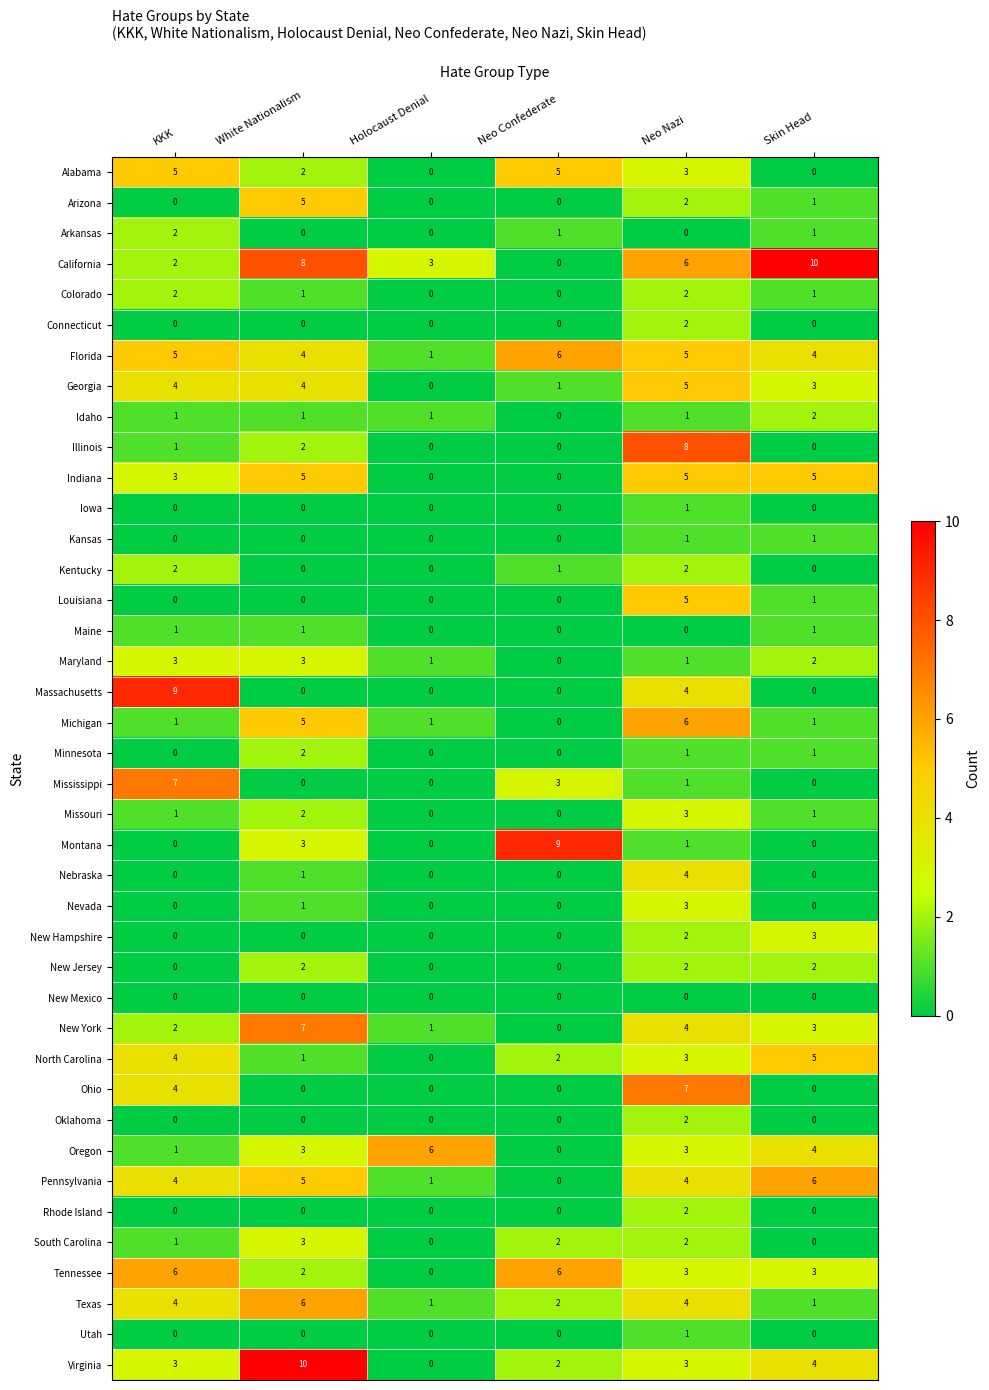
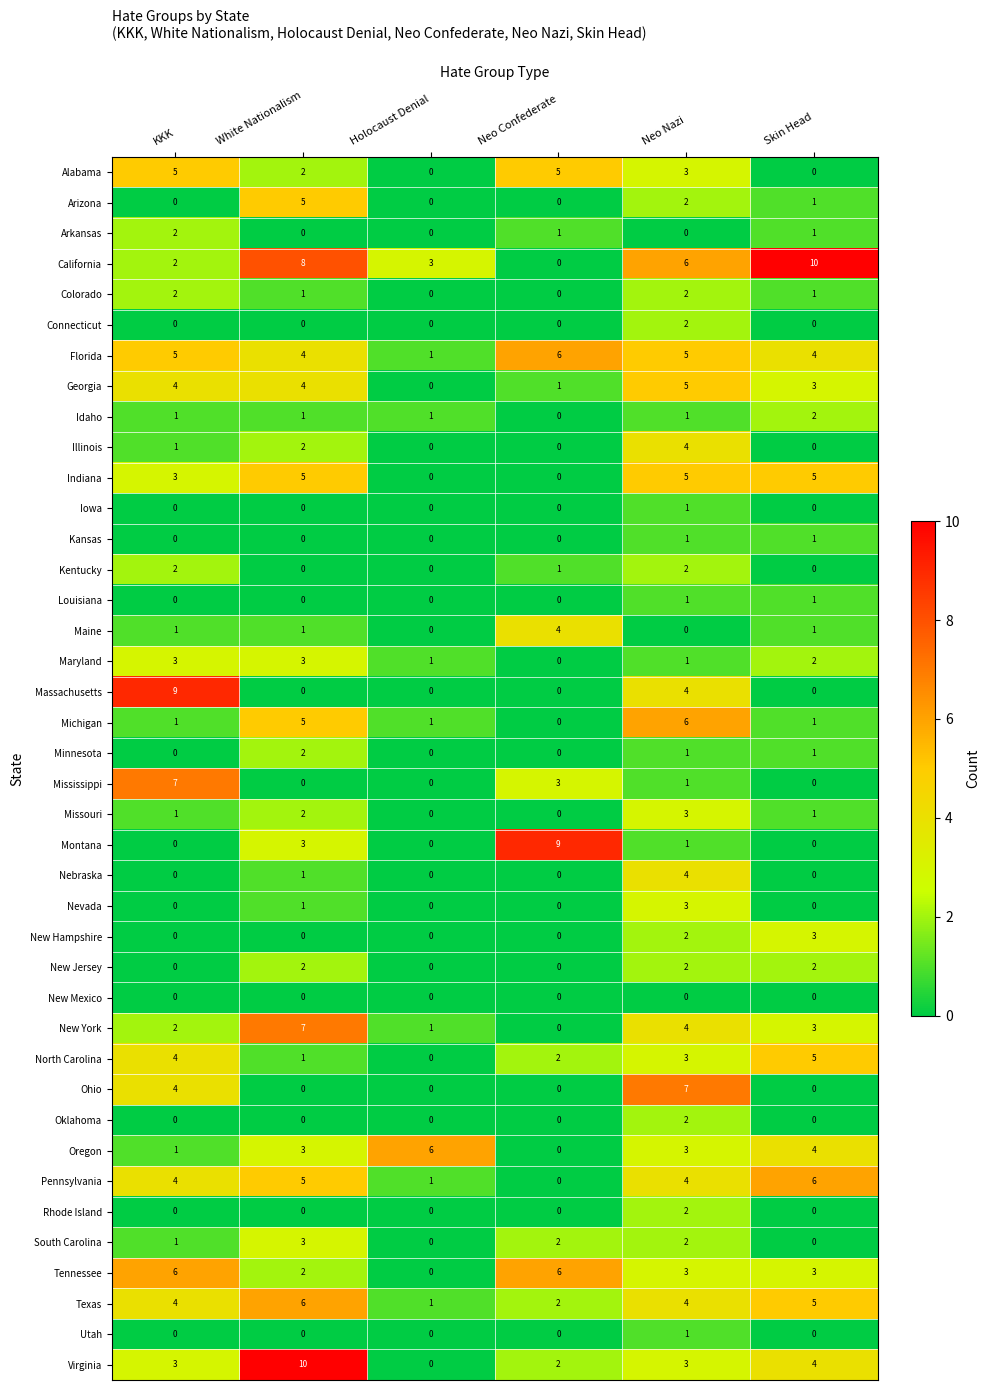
  {
    "Illinois": {
      "KKK": 1,
      "White Nationalism": 2,
      "Holocaust Denial": 0,
      "Neo Confederate": 0,
-     "Neo Nazi": 8,
+     "Neo Nazi": 4,
      "Skin Head": 0
    },
    "Louisiana": {
      "KKK": 0,
      "White Nationalism": 0,
      "Holocaust Denial": 0,
      "Neo Confederate": 0,
-     "Neo Nazi": 5,
+     "Neo Nazi": 1,
      "Skin Head": 1
    },
    "Maine": {
      "KKK": 1,
      "White Nationalism": 1,
      "Holocaust Denial": 0,
-     "Neo Confederate": 0,
+     "Neo Confederate": 4,
      "Neo Nazi": 0,
      "Skin Head": 1
    },
    "Texas": {
      "KKK": 4,
      "White Nationalism": 6,
      "Holocaust Denial": 1,
      "Neo Confederate": 2,
      "Neo Nazi": 4,
-     "Skin Head": 1
+     "Skin Head": 5
    }
  }
